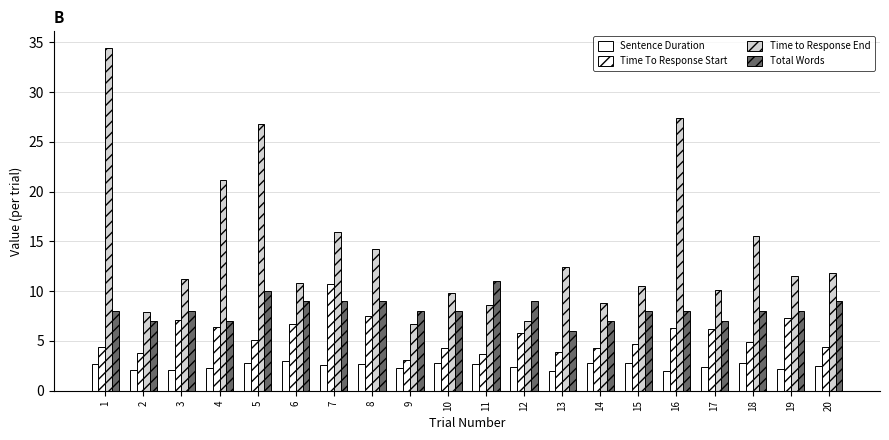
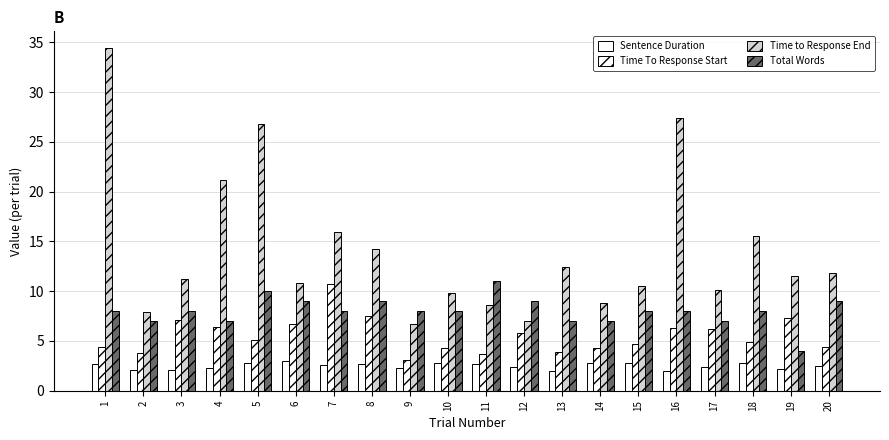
  {
    "Time to Response End": {
      "1": 34,
      "2": 8,
      "3": 11,
      "4": 21,
      "5": 27,
      "6": 11,
      "7": 16,
      "8": 14,
      "9": 7,
      "10": 10,
      "11": 9,
      "12": 7,
      "13": 12,
      "14": 9,
      "15": 10,
      "16": 27,
      "17": 10,
      "18": 16,
      "19": 12,
      "20": 12
    },
    "Total Words": {
      "1": 8,
      "2": 7,
      "3": 8,
      "4": 7,
      "5": 10,
      "6": 9,
-     "7": 9,
+     "7": 8,
      "8": 9,
      "9": 8,
      "10": 8,
      "11": 11,
      "12": 9,
-     "13": 6,
+     "13": 7,
      "14": 7,
      "15": 8,
      "16": 8,
      "17": 7,
      "18": 8,
-     "19": 8,
+     "19": 4,
      "20": 9
    }
  }
